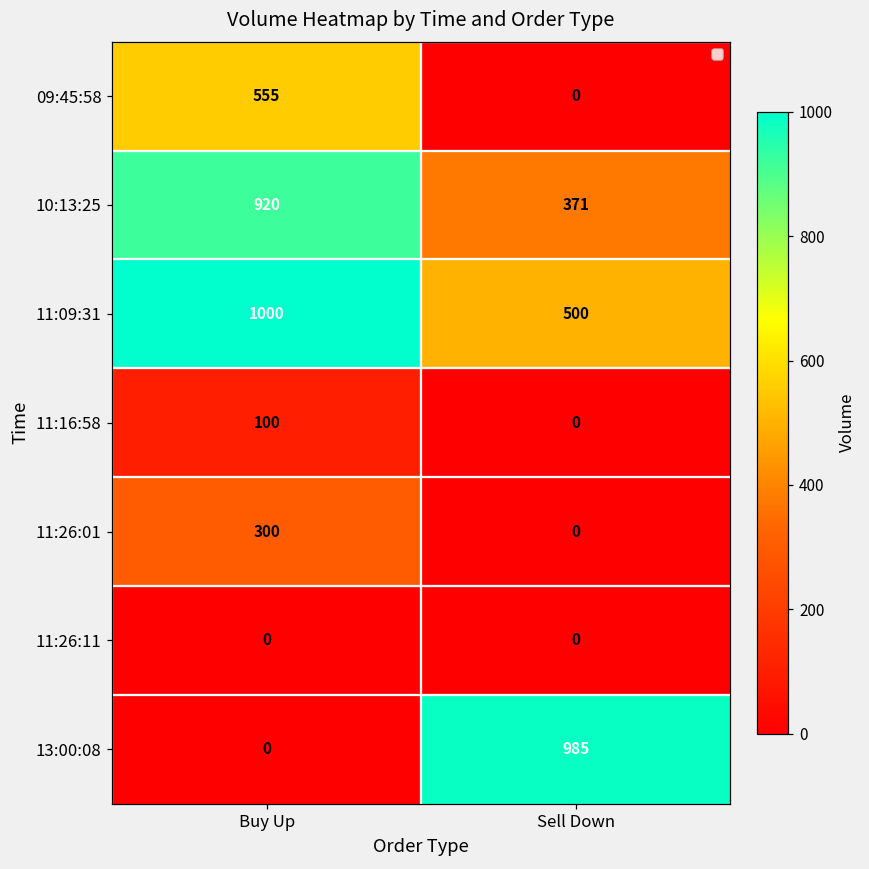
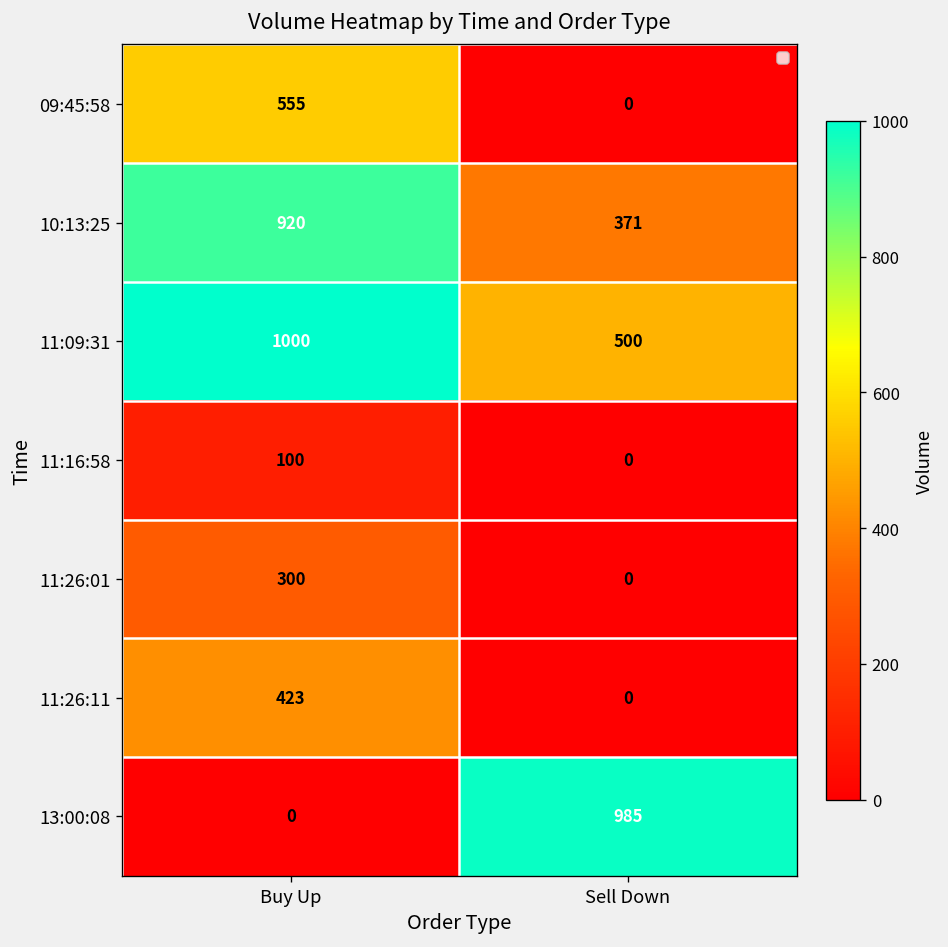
  {
    "09:45:58": {
      "Buy Up": 555,
      "Sell Down": 0
    },
    "10:13:25": {
      "Buy Up": 920,
      "Sell Down": 371
    },
    "11:09:31": {
      "Buy Up": 1000,
      "Sell Down": 500
    },
    "11:16:58": {
      "Buy Up": 100,
      "Sell Down": 0
    },
    "11:26:01": {
      "Buy Up": 300,
      "Sell Down": 0
    },
    "11:26:11": {
-     "Buy Up": 0,
+     "Buy Up": 423,
      "Sell Down": 0
    },
    "13:00:08": {
      "Buy Up": 0,
      "Sell Down": 985
    }
  }
